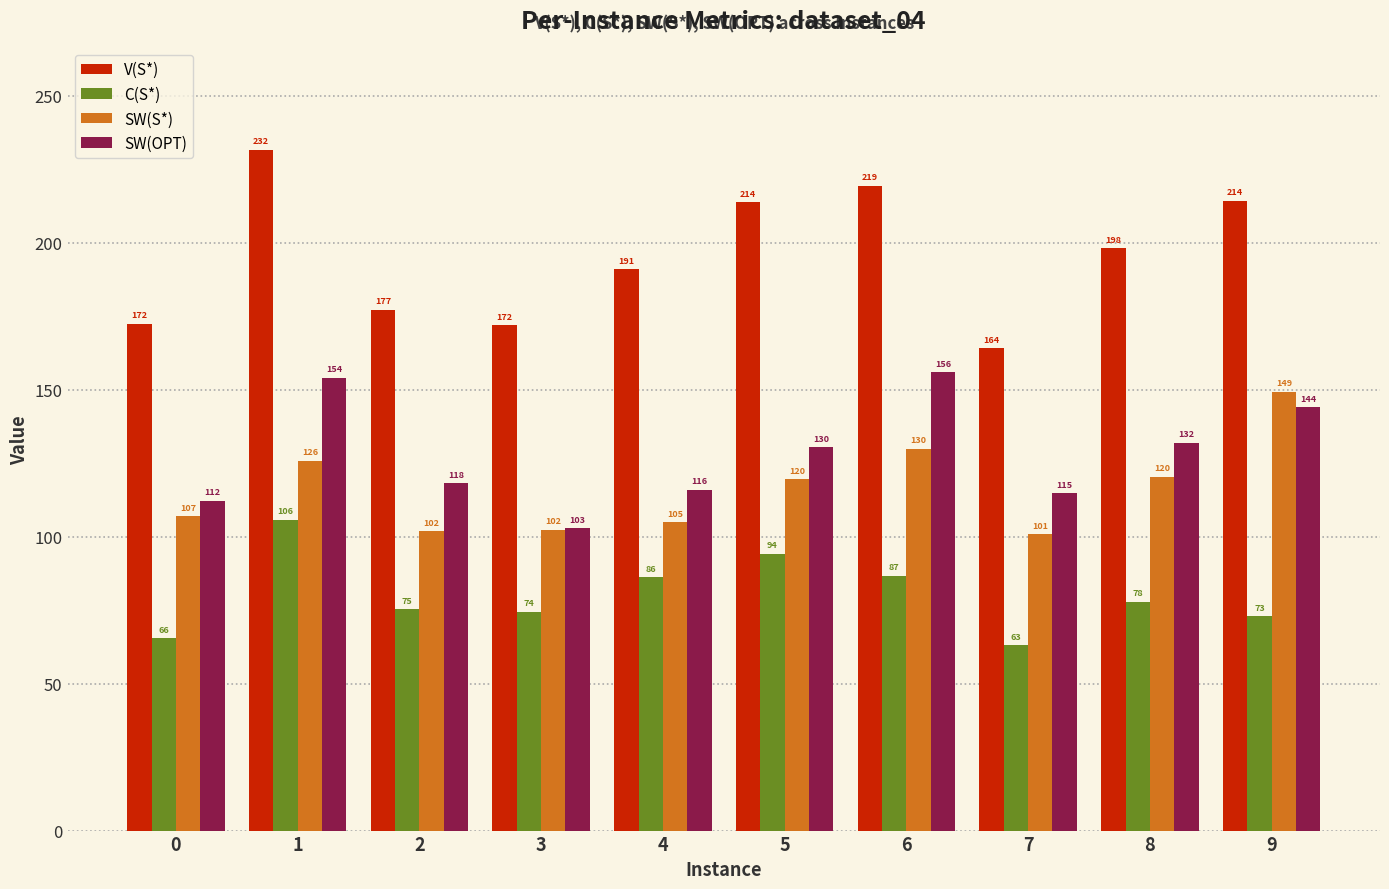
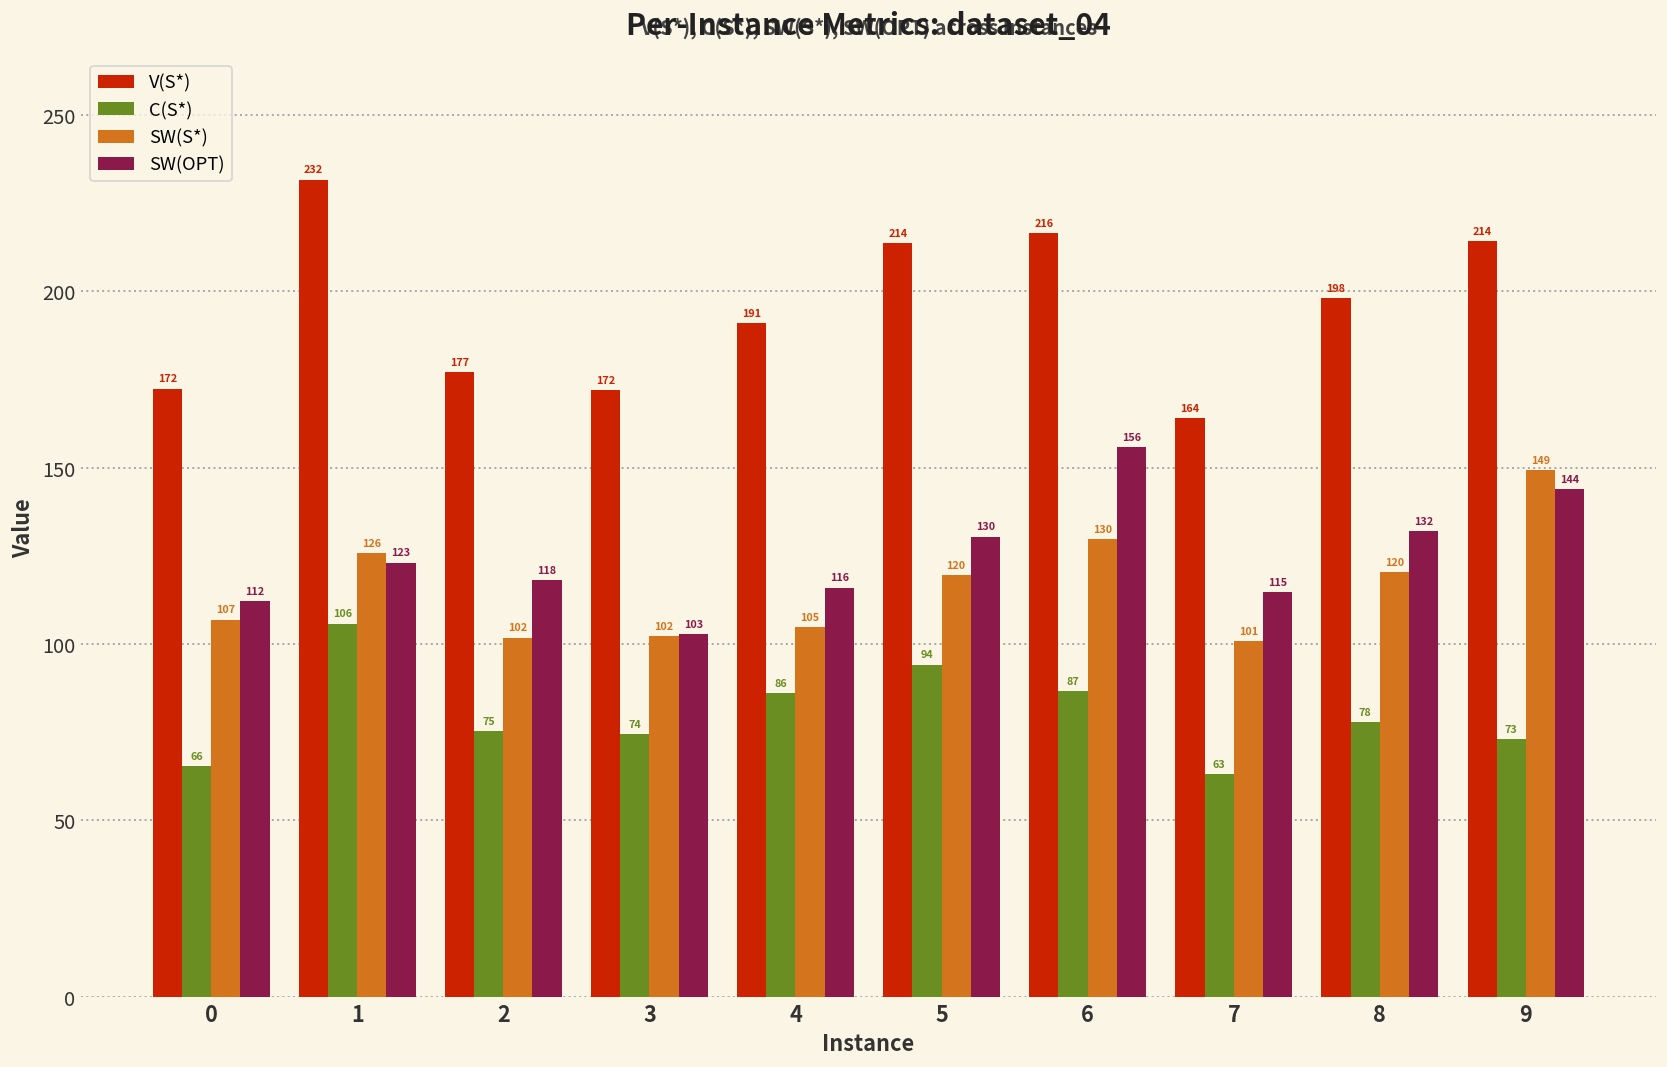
  {
    "V(S*)": {
      "0": 172,
      "1": 232,
      "2": 177,
      "3": 172,
      "4": 191,
      "5": 214,
-     "6": 219,
+     "6": 216,
      "7": 164,
      "8": 198,
      "9": 214
    },
    "C(S*)": {
      "0": 66,
      "1": 106,
      "2": 75,
      "3": 74,
      "4": 86,
      "5": 94,
      "6": 87,
      "7": 63,
      "8": 78,
      "9": 73
    },
    "SW(S*)": {
      "0": 107,
      "1": 126,
      "2": 102,
      "3": 102,
      "4": 105,
      "5": 120,
      "6": 130,
      "7": 101,
      "8": 120,
      "9": 149
    },
    "SW(OPT)": {
      "0": 112,
-     "1": 154,
+     "1": 123,
      "2": 118,
      "3": 103,
      "4": 116,
      "5": 130,
      "6": 156,
      "7": 115,
      "8": 132,
      "9": 144
    }
  }
